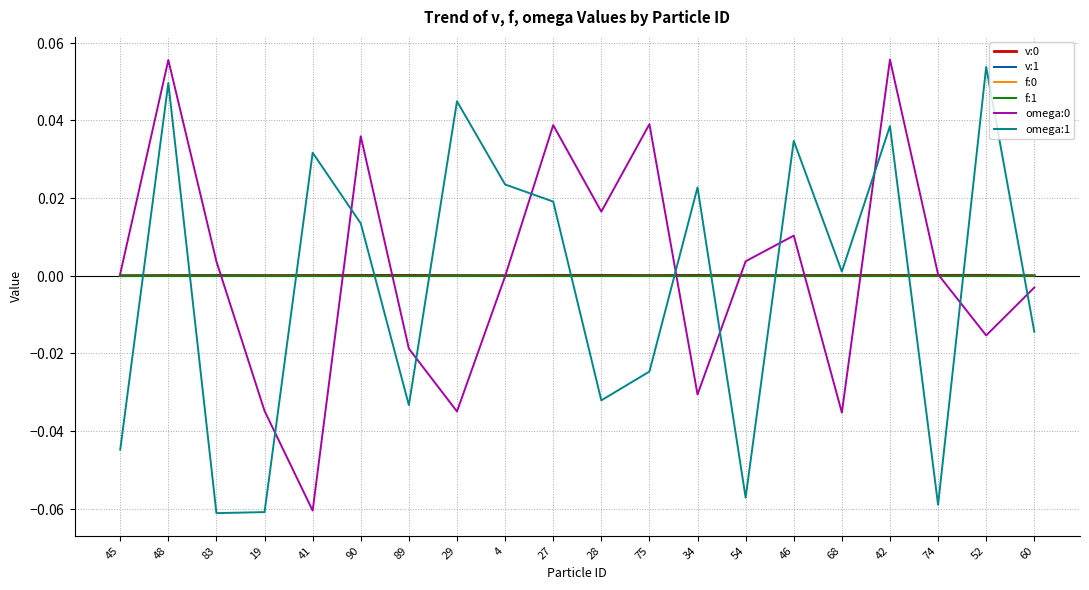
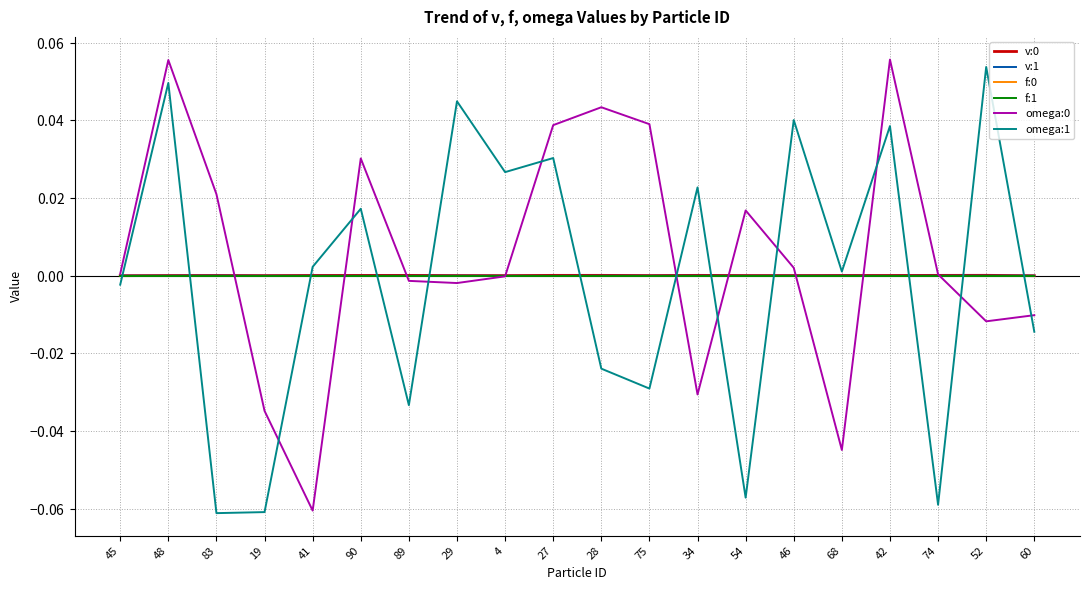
  {
    "omega:0": {
      "48": 0.056,
-     "83": 0.004,
+     "83": 0.021,
      "19": -0.035,
      "41": -0.061,
-     "90": 0.036,
-     "89": -0.019,
-     "29": -0.035,
+     "90": 0.030,
+     "89": -0.001,
+     "29": -0.002,
      "27": 0.039,
-     "28": 0.017,
+     "28": 0.043,
      "75": 0.039,
      "34": -0.031,
-     "54": 0.004,
-     "46": 0.010,
-     "68": -0.035,
+     "54": 0.017,
+     "46": 0.002,
+     "68": -0.045,
      "42": 0.056,
-     "52": -0.015,
-     "60": -0.003
+     "52": -0.012,
+     "60": -0.010
    },
    "omega:1": {
-     "45": -0.045,
+     "45": -0.002,
      "48": 0.050,
      "83": -0.061,
      "19": -0.061,
-     "41": 0.032,
-     "90": 0.013,
+     "41": 0.002,
+     "90": 0.017,
      "89": -0.033,
      "29": 0.045,
-     "4": 0.024,
-     "27": 0.019,
-     "28": -0.032,
-     "75": -0.025,
+     "4": 0.027,
+     "27": 0.030,
+     "28": -0.024,
+     "75": -0.029,
      "34": 0.023,
      "54": -0.057,
-     "46": 0.035,
+     "46": 0.040,
      "68": 0.001,
      "42": 0.039,
      "74": -0.059,
      "52": 0.054,
      "60": -0.014
    }
  }
